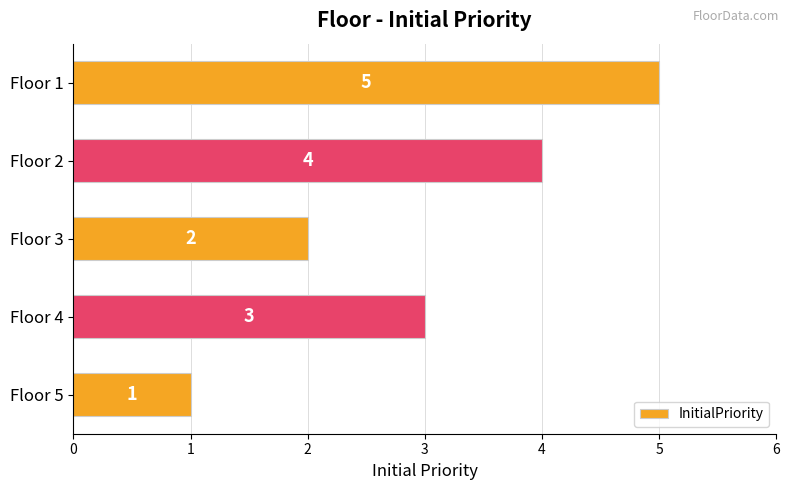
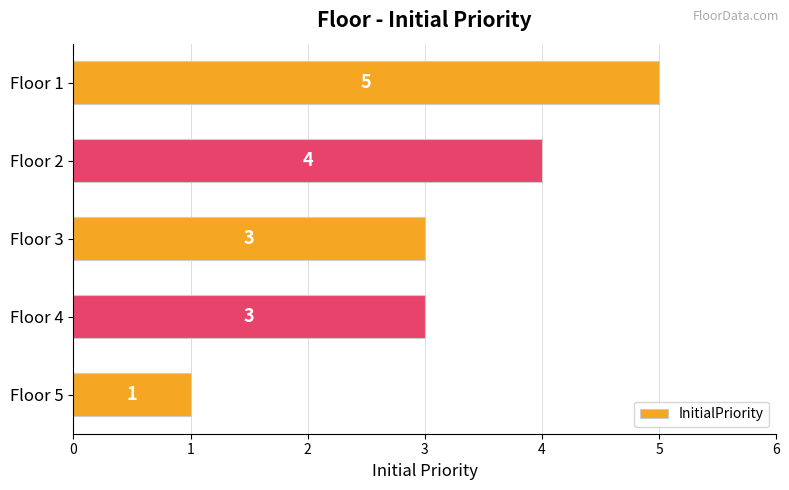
  {
    "Floor 1": 5,
    "Floor 2": 4,
-   "Floor 3": 2,
+   "Floor 3": 3,
    "Floor 4": 3,
    "Floor 5": 1
  }
